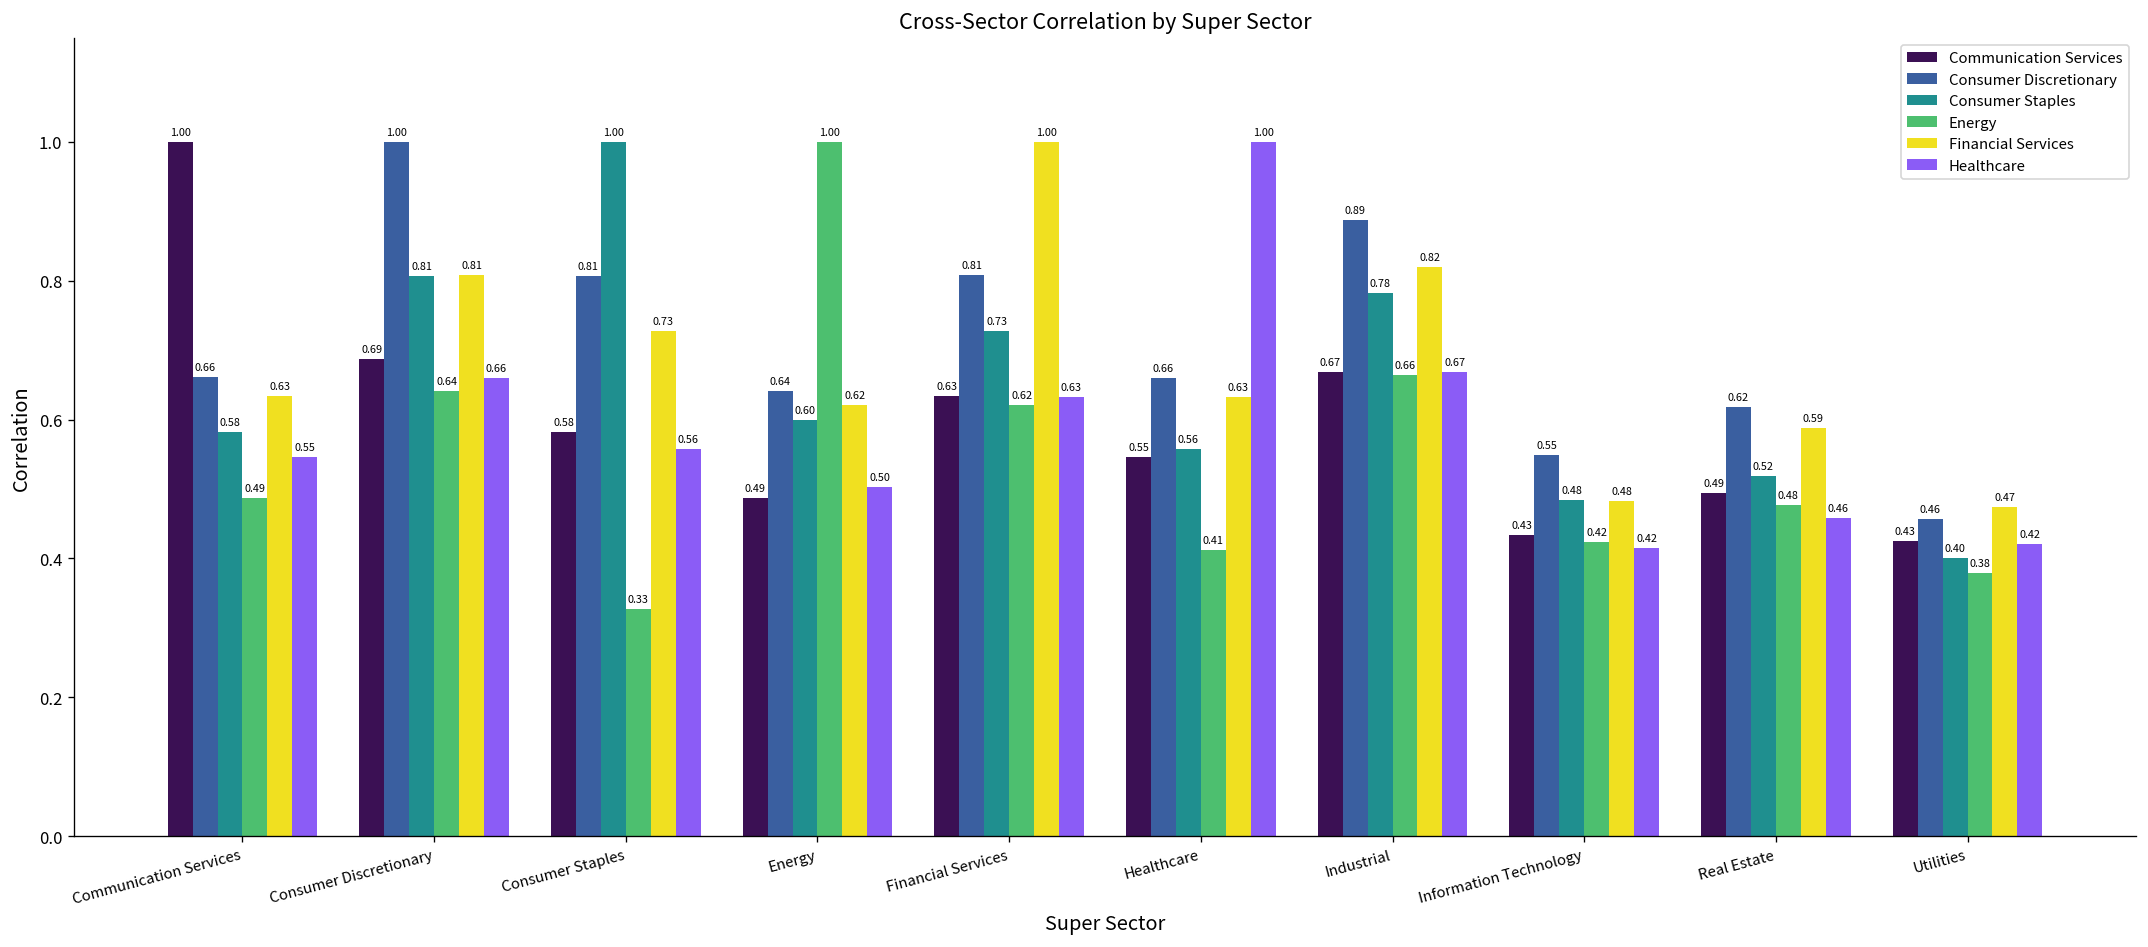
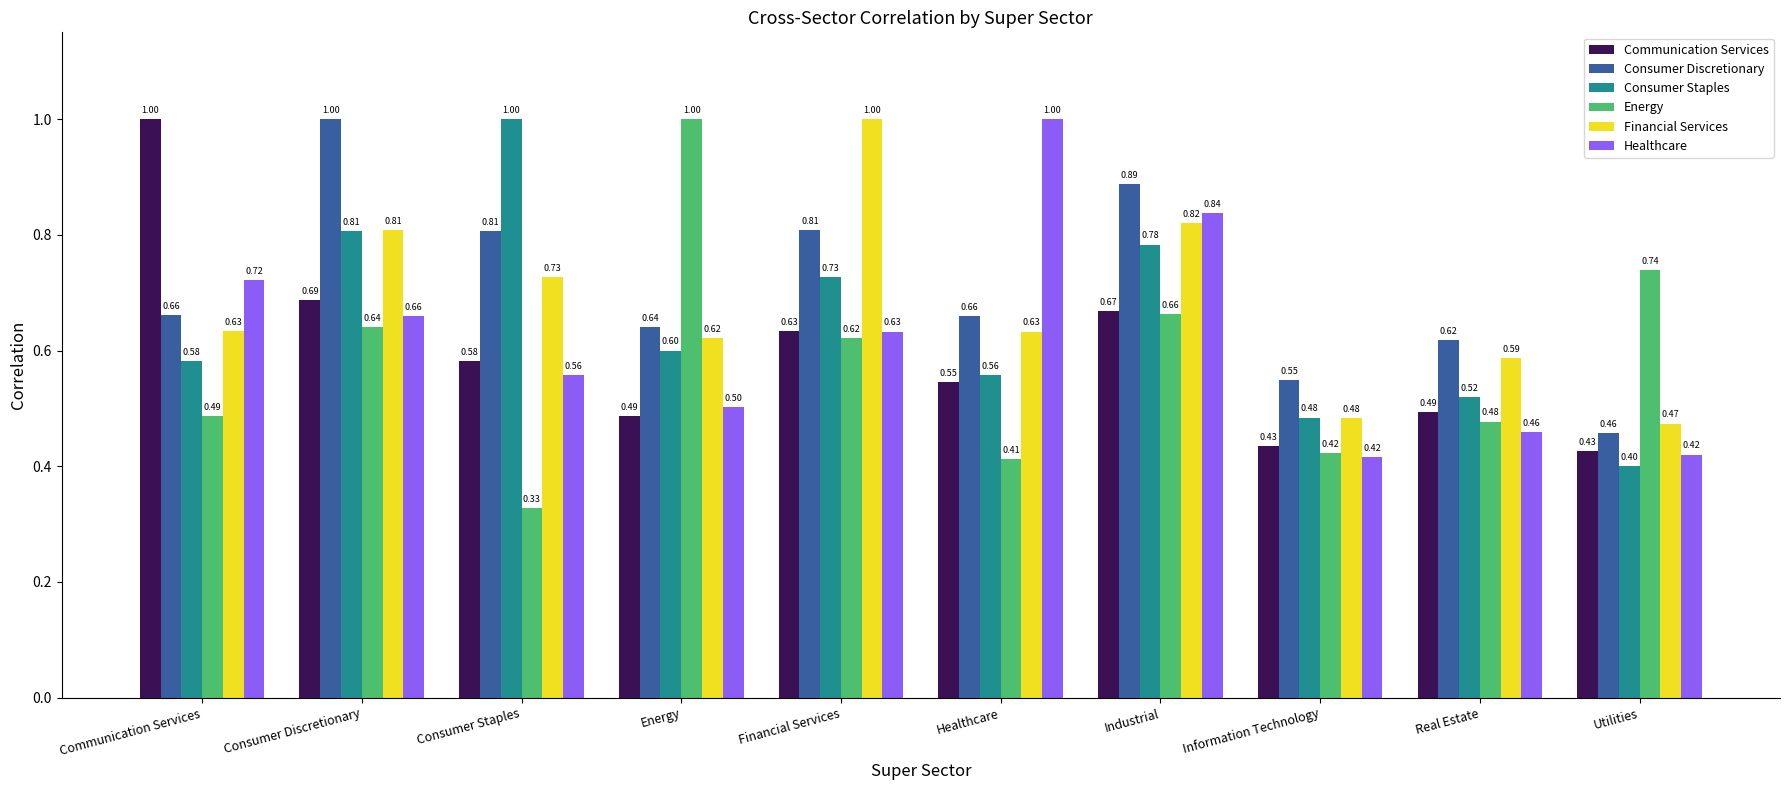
  {
    "Communication Services": {
      "Communication Services": 1.00,
      "Consumer Discretionary": 0.69,
      "Consumer Staples": 0.58,
      "Energy": 0.49,
      "Financial Services": 0.63,
      "Healthcare": 0.55,
      "Industrial": 0.67,
      "Information Technology": 0.43,
      "Real Estate": 0.49,
      "Utilities": 0.43
    },
    "Energy": {
      "Communication Services": 0.49,
      "Consumer Discretionary": 0.64,
      "Consumer Staples": 0.33,
      "Energy": 1.00,
      "Financial Services": 0.62,
      "Healthcare": 0.41,
      "Industrial": 0.66,
      "Information Technology": 0.42,
      "Real Estate": 0.48,
-     "Utilities": 0.38
+     "Utilities": 0.74
    },
    "Financial Services": {
      "Communication Services": 0.63,
      "Consumer Discretionary": 0.81,
      "Consumer Staples": 0.73,
      "Energy": 0.62,
      "Financial Services": 1.00,
      "Healthcare": 0.63,
      "Industrial": 0.82,
      "Information Technology": 0.48,
      "Real Estate": 0.59,
      "Utilities": 0.47
    },
    "Healthcare": {
-     "Communication Services": 0.55,
+     "Communication Services": 0.72,
      "Consumer Discretionary": 0.66,
      "Consumer Staples": 0.56,
      "Energy": 0.50,
      "Financial Services": 0.63,
      "Healthcare": 1.00,
-     "Industrial": 0.67,
+     "Industrial": 0.84,
      "Information Technology": 0.42,
      "Real Estate": 0.46,
      "Utilities": 0.42
    }
  }
